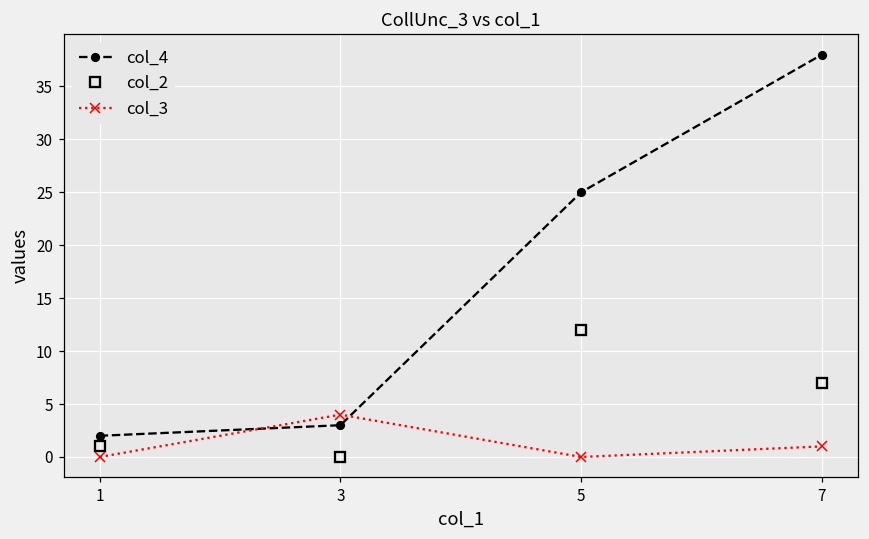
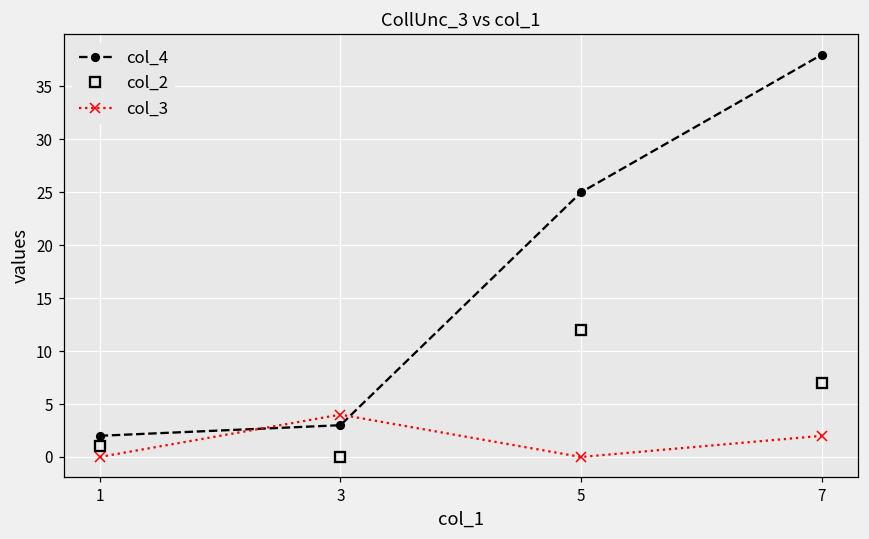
  {
    "col_3": {
      "1": 0,
      "3": 4,
      "5": 0,
-     "7": 1
+     "7": 2
    }
  }
